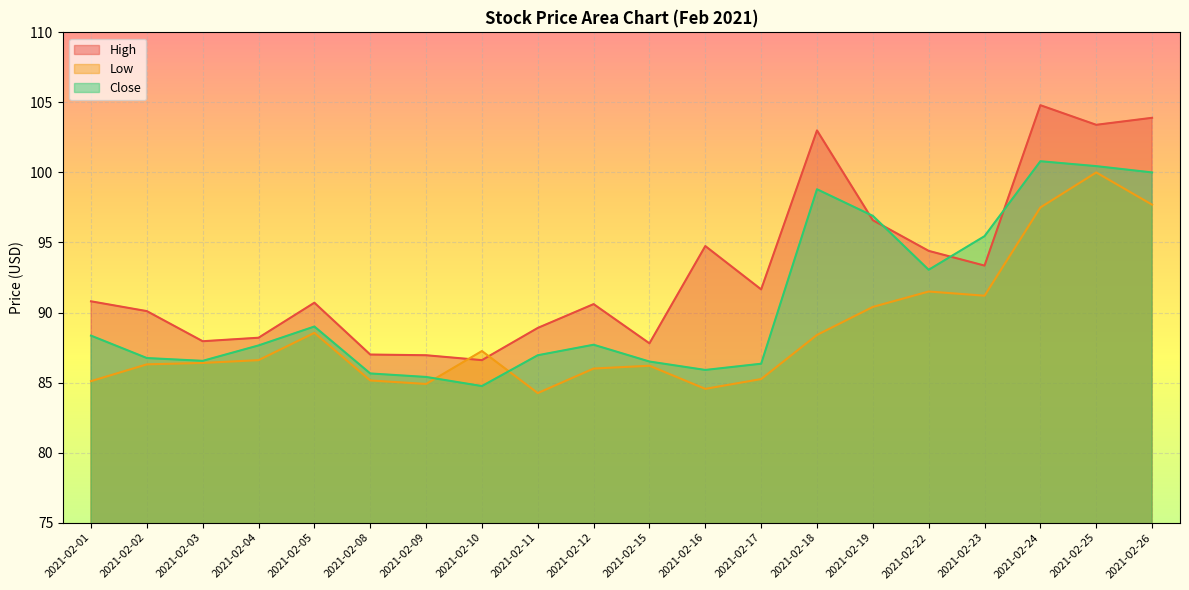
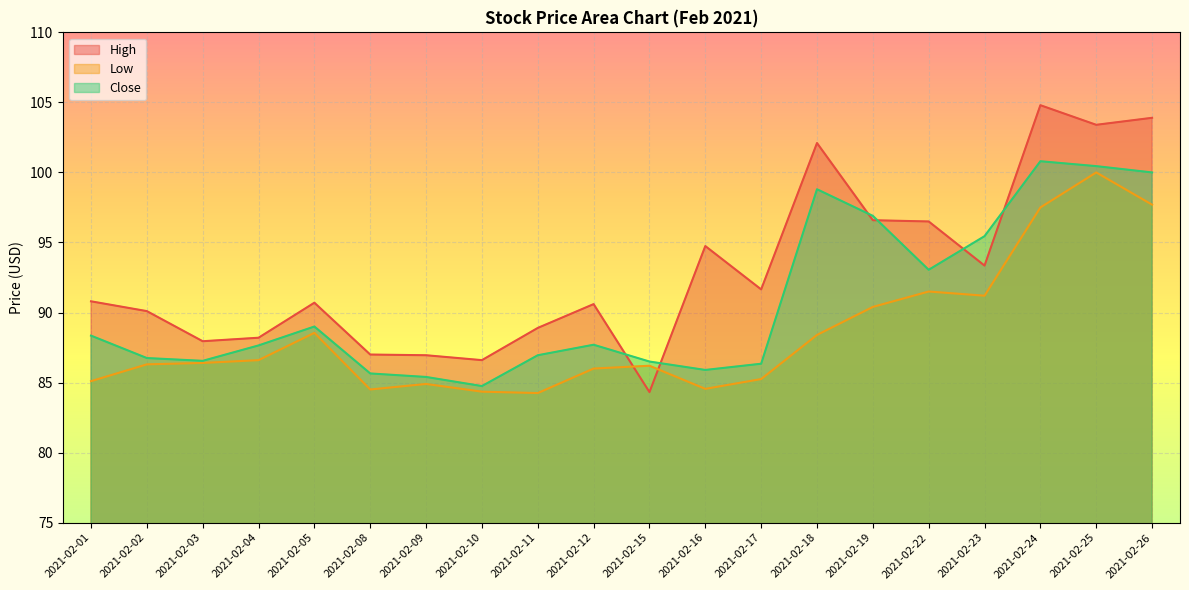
  {
    "High": {
      "2021-02-01": 90.8,
      "2021-02-02": 90.1,
      "2021-02-03": 87.9,
      "2021-02-04": 88.2,
      "2021-02-05": 90.7,
      "2021-02-08": 87.0,
      "2021-02-09": 86.9,
      "2021-02-10": 86.6,
      "2021-02-11": 88.9,
      "2021-02-12": 90.6,
-     "2021-02-15": 87.8,
+     "2021-02-15": 84.3,
      "2021-02-16": 94.7,
      "2021-02-17": 91.7,
-     "2021-02-18": 103.0,
+     "2021-02-18": 102.1,
      "2021-02-19": 96.6,
-     "2021-02-22": 94.4,
+     "2021-02-22": 96.5,
      "2021-02-23": 93.4,
      "2021-02-24": 104.8,
      "2021-02-25": 103.4,
      "2021-02-26": 103.9
    },
    "Low": {
      "2021-02-01": 85.1,
      "2021-02-02": 86.3,
      "2021-02-04": 86.6,
      "2021-02-05": 88.6,
-     "2021-02-08": 85.2,
+     "2021-02-08": 84.5,
      "2021-02-09": 84.9,
-     "2021-02-10": 87.3,
+     "2021-02-10": 84.3,
      "2021-02-11": 84.3,
      "2021-02-12": 86.0,
      "2021-02-15": 86.2,
      "2021-02-16": 84.6,
      "2021-02-17": 85.3,
      "2021-02-18": 88.4,
      "2021-02-19": 90.4,
      "2021-02-22": 91.5,
      "2021-02-23": 91.2,
      "2021-02-24": 97.5,
      "2021-02-25": 100.0,
      "2021-02-26": 97.7
    },
    "Close": {
      "2021-02-01": 88.3,
      "2021-02-02": 86.8,
      "2021-02-04": 87.7,
      "2021-02-05": 89.0,
      "2021-02-08": 85.7,
      "2021-02-09": 85.4,
      "2021-02-10": 84.8,
      "2021-02-11": 86.9,
      "2021-02-12": 87.7,
      "2021-02-15": 86.5,
      "2021-02-16": 85.9,
      "2021-02-17": 86.3,
      "2021-02-18": 98.8,
      "2021-02-19": 96.9,
      "2021-02-22": 93.1,
      "2021-02-23": 95.4,
      "2021-02-24": 100.8,
      "2021-02-25": 100.4,
      "2021-02-26": 100.0
    }
  }
